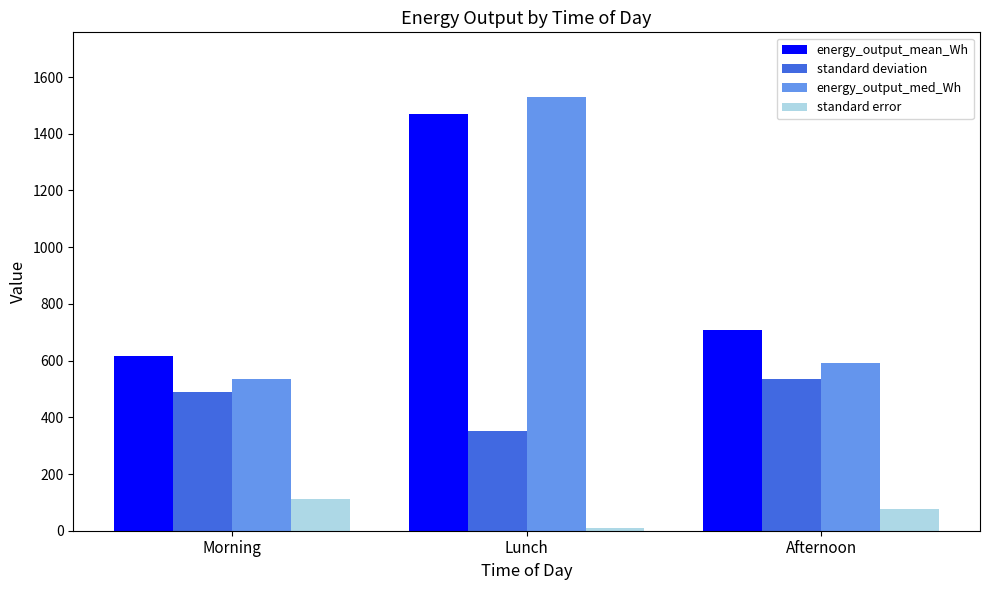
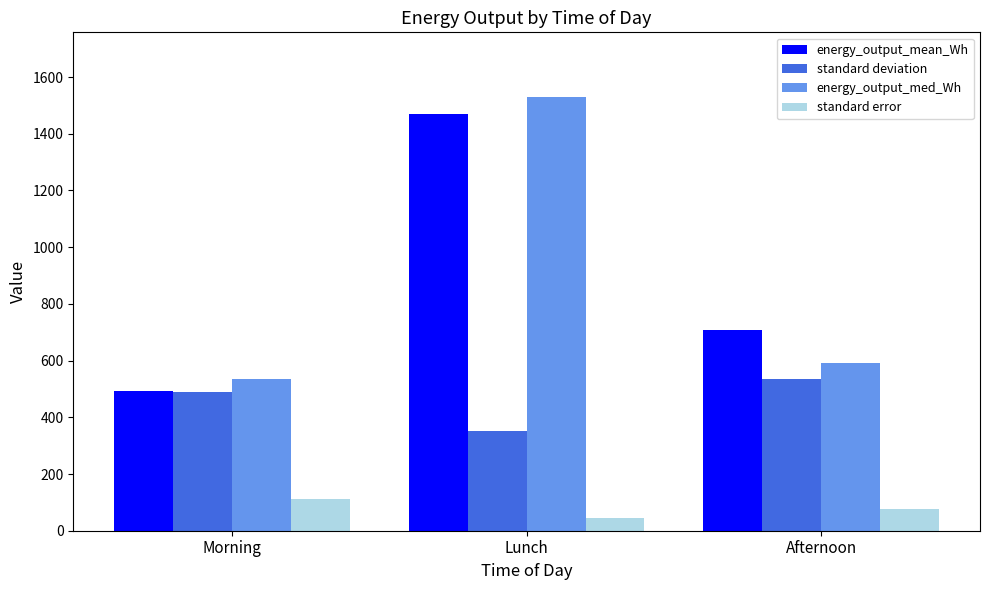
  {
    "energy_output_mean_Wh": {
-     "Morning": 610,
+     "Morning": 490,
      "Lunch": 1470,
      "Afternoon": 710
    },
    "standard error": {
      "Morning": 110,
-     "Lunch": 10,
+     "Lunch": 50,
      "Afternoon": 80
    }
  }
